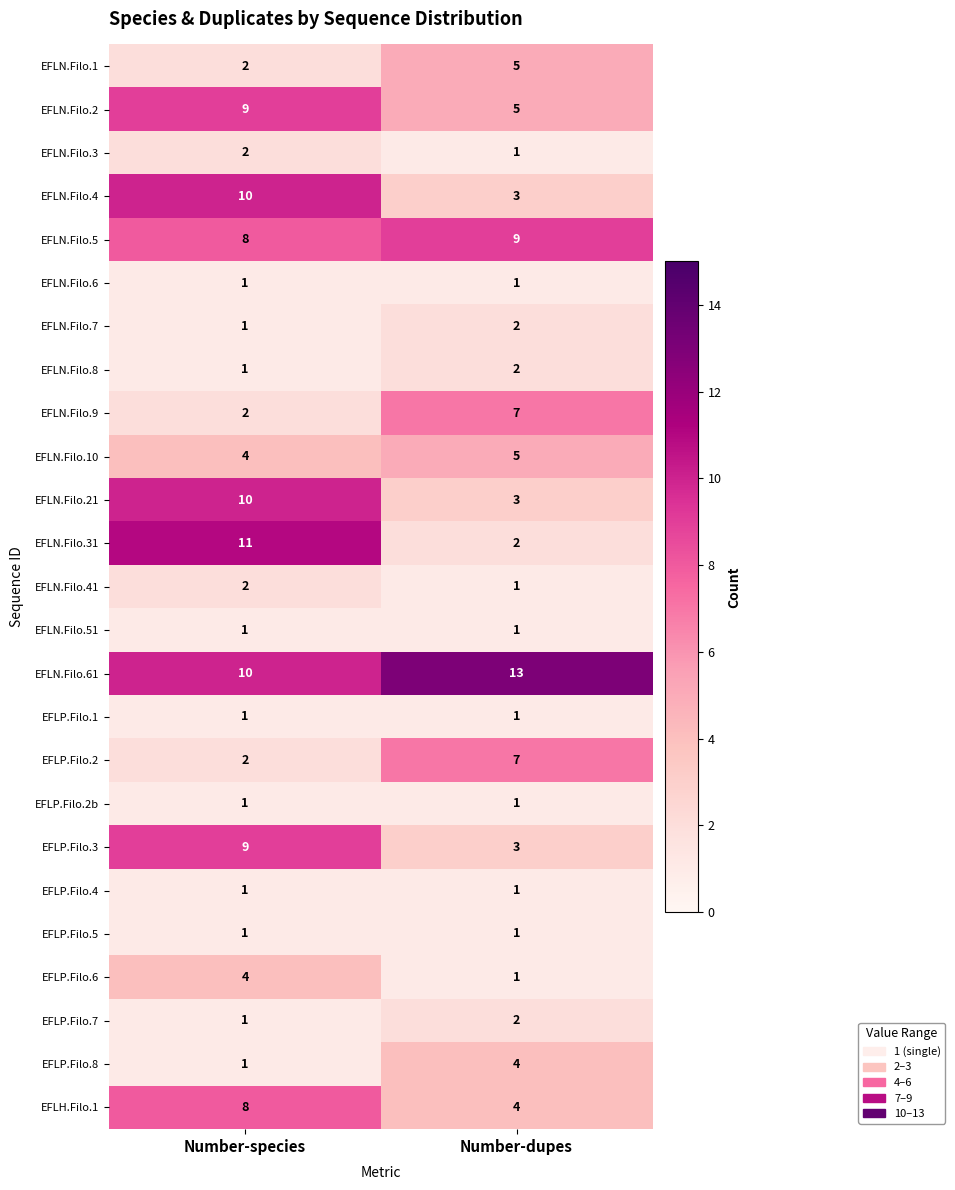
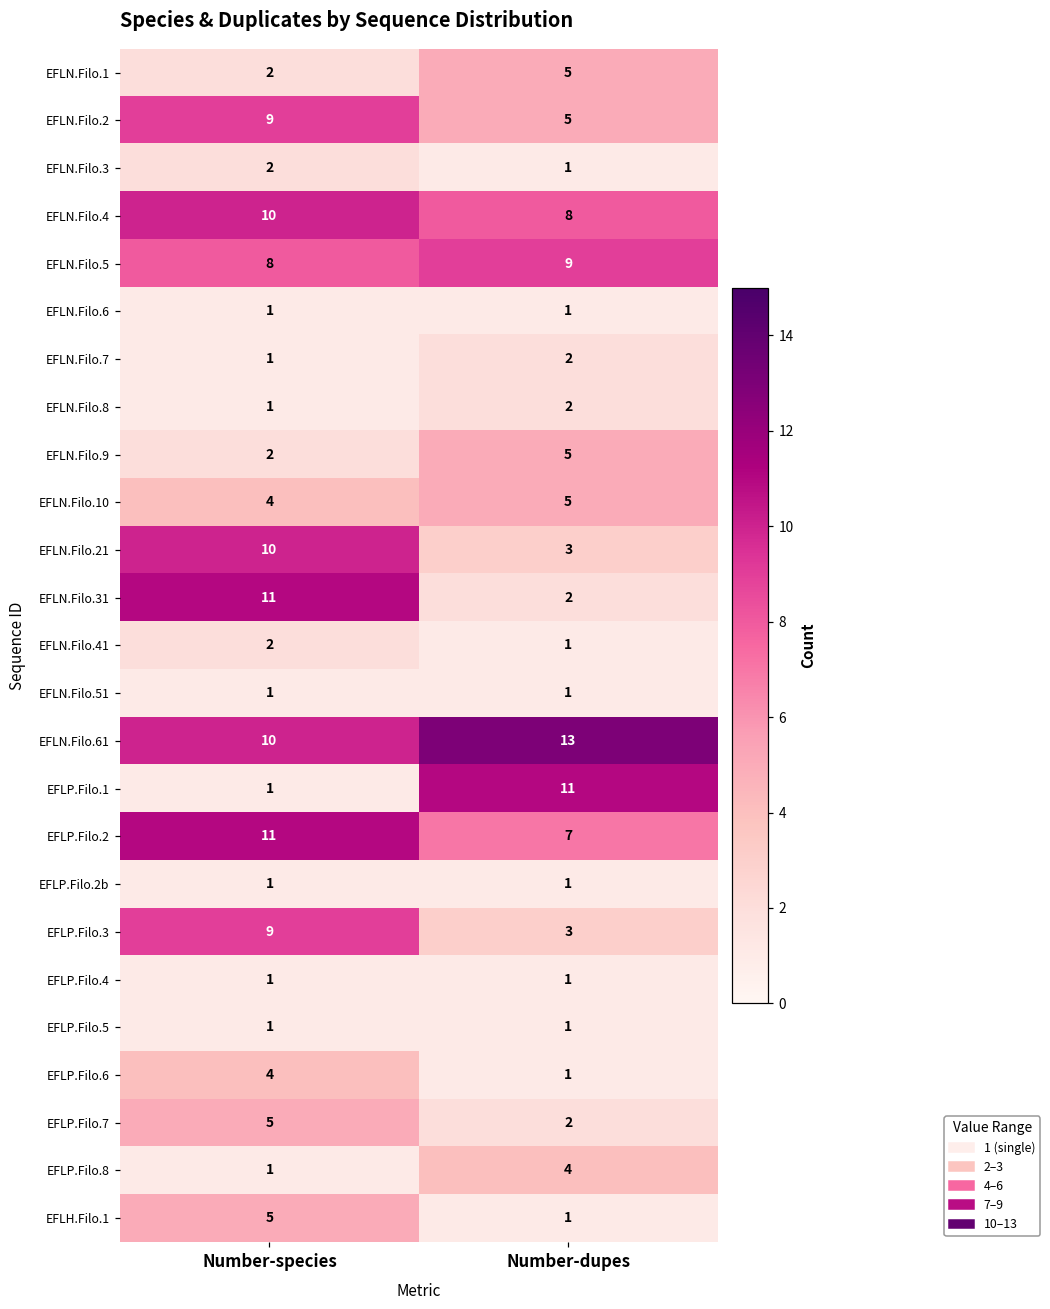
  {
    "EFLN.Filo.1": {
      "Number-species": 2,
      "Number-dupes": 5
    },
    "EFLN.Filo.2": {
      "Number-species": 9,
      "Number-dupes": 5
    },
    "EFLN.Filo.3": {
      "Number-species": 2,
      "Number-dupes": 1
    },
    "EFLN.Filo.4": {
      "Number-species": 10,
-     "Number-dupes": 3
+     "Number-dupes": 8
    },
    "EFLN.Filo.5": {
      "Number-species": 8,
      "Number-dupes": 9
    },
    "EFLN.Filo.6": {
      "Number-species": 1,
      "Number-dupes": 1
    },
    "EFLN.Filo.7": {
      "Number-species": 1,
      "Number-dupes": 2
    },
    "EFLN.Filo.8": {
      "Number-species": 1,
      "Number-dupes": 2
    },
    "EFLN.Filo.9": {
      "Number-species": 2,
-     "Number-dupes": 7
+     "Number-dupes": 5
    },
    "EFLN.Filo.10": {
      "Number-species": 4,
      "Number-dupes": 5
    },
    "EFLN.Filo.21": {
      "Number-species": 10,
      "Number-dupes": 3
    },
    "EFLN.Filo.31": {
      "Number-species": 11,
      "Number-dupes": 2
    },
    "EFLN.Filo.41": {
      "Number-species": 2,
      "Number-dupes": 1
    },
    "EFLN.Filo.51": {
      "Number-species": 1,
      "Number-dupes": 1
    },
    "EFLN.Filo.61": {
      "Number-species": 10,
      "Number-dupes": 13
    },
    "EFLP.Filo.1": {
      "Number-species": 1,
-     "Number-dupes": 1
+     "Number-dupes": 11
    },
    "EFLP.Filo.2": {
-     "Number-species": 2,
+     "Number-species": 11,
      "Number-dupes": 7
    },
    "EFLP.Filo.2b": {
      "Number-species": 1,
      "Number-dupes": 1
    },
    "EFLP.Filo.3": {
      "Number-species": 9,
      "Number-dupes": 3
    },
    "EFLP.Filo.4": {
      "Number-species": 1,
      "Number-dupes": 1
    },
    "EFLP.Filo.5": {
      "Number-species": 1,
      "Number-dupes": 1
    },
    "EFLP.Filo.6": {
      "Number-species": 4,
      "Number-dupes": 1
    },
    "EFLP.Filo.7": {
-     "Number-species": 1,
+     "Number-species": 5,
      "Number-dupes": 2
    },
    "EFLP.Filo.8": {
      "Number-species": 1,
      "Number-dupes": 4
    },
    "EFLH.Filo.1": {
-     "Number-species": 8,
-     "Number-dupes": 4
+     "Number-species": 5,
+     "Number-dupes": 1
    }
  }
